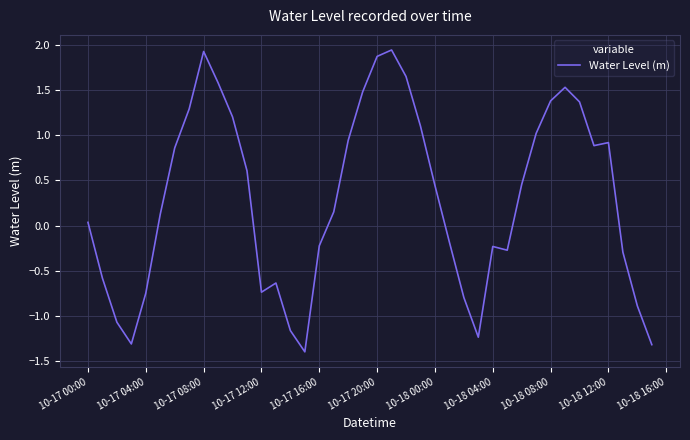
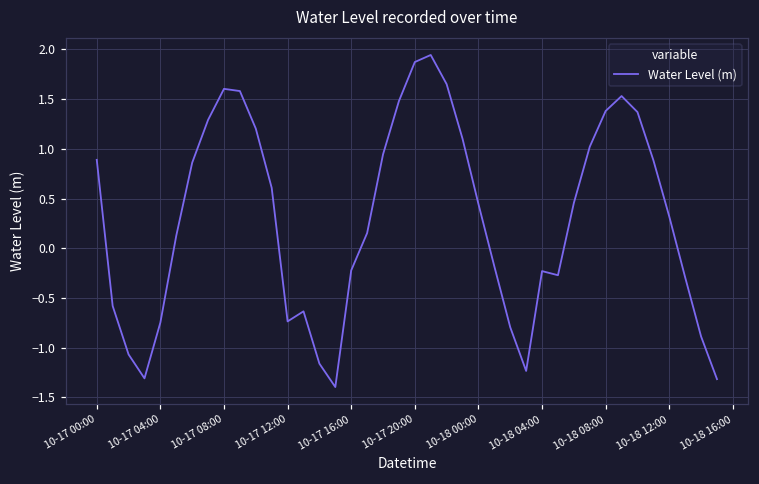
  {
-   "10-17 00:00": 0.0,
+   "10-17 00:00": 0.9,
    "10-17 04:00": -0.7,
-   "10-17 08:00": 1.9,
+   "10-17 08:00": 1.6,
    "10-17 12:00": -0.7,
    "10-17 16:00": -0.2,
    "10-17 20:00": 1.9,
    "10-18 00:00": 0.4,
    "10-18 04:00": -0.2,
    "10-18 08:00": 1.4,
-   "10-18 12:00": 0.9
+   "10-18 12:00": 0.3
  }
